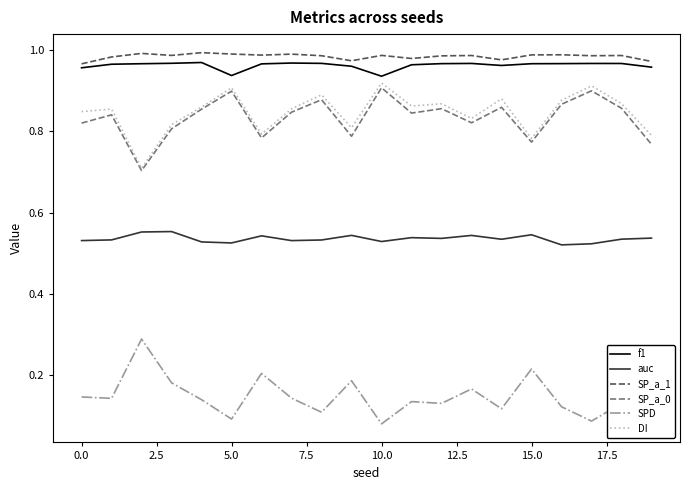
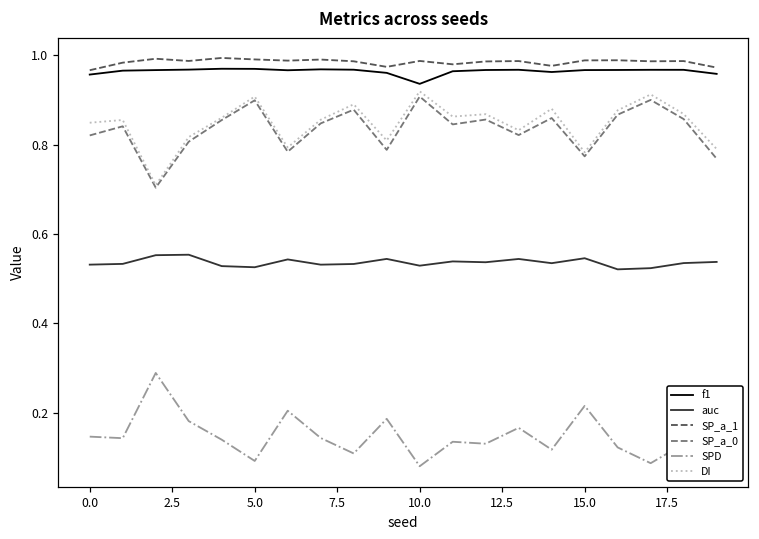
  {
    "f1": {
      "0.0": 0.96,
-     "5.0": 0.94,
+     "5.0": 0.97,
      "10.0": 0.94,
      "15.0": 0.97
    }
  }
